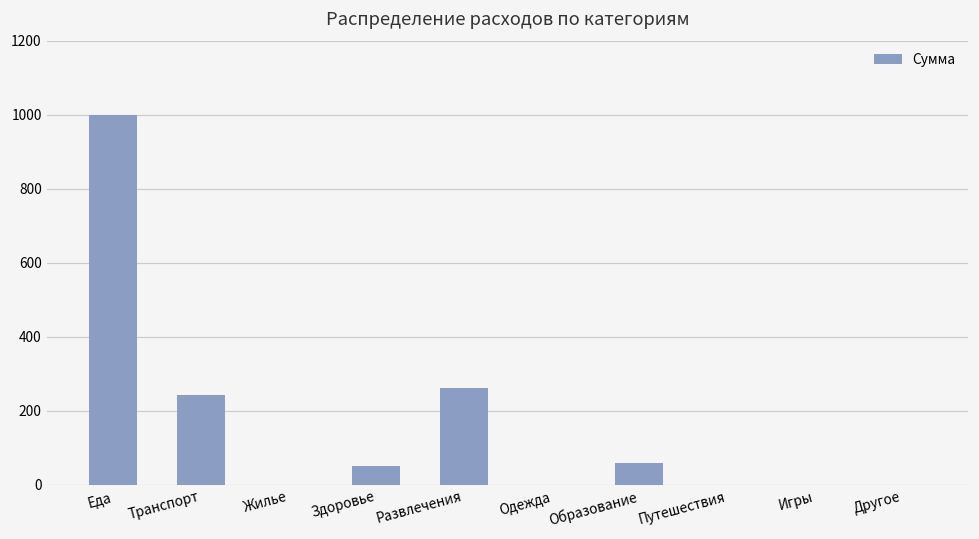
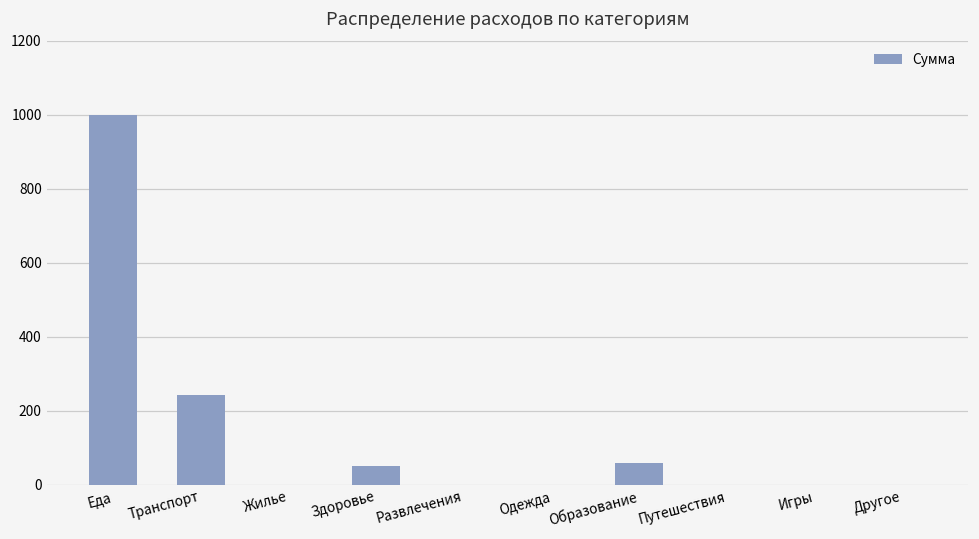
  {
    "Еда": 1000,
    "Транспорт": 240,
    "Жилье": 0,
    "Здоровье": 50,
-   "Развлечения": 260,
+   "Развлечения": 0,
    "Одежда": 0,
    "Образование": 60,
    "Путешествия": 0,
    "Игры": 0,
    "Другое": 0
  }
